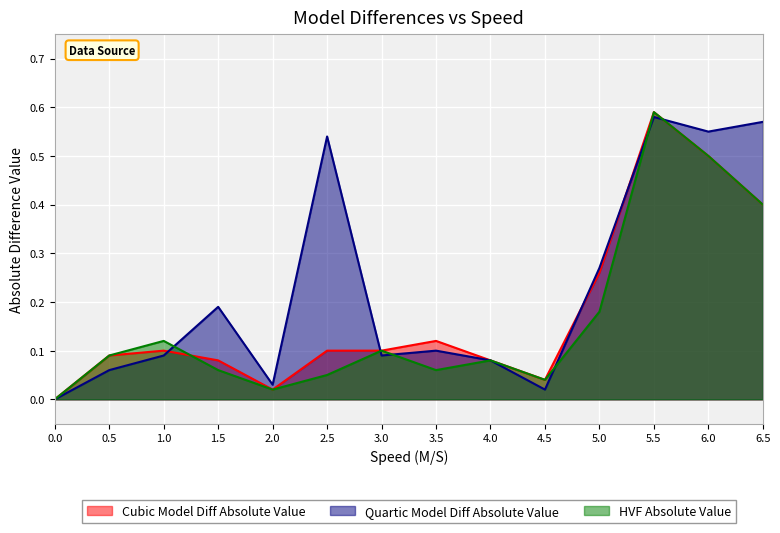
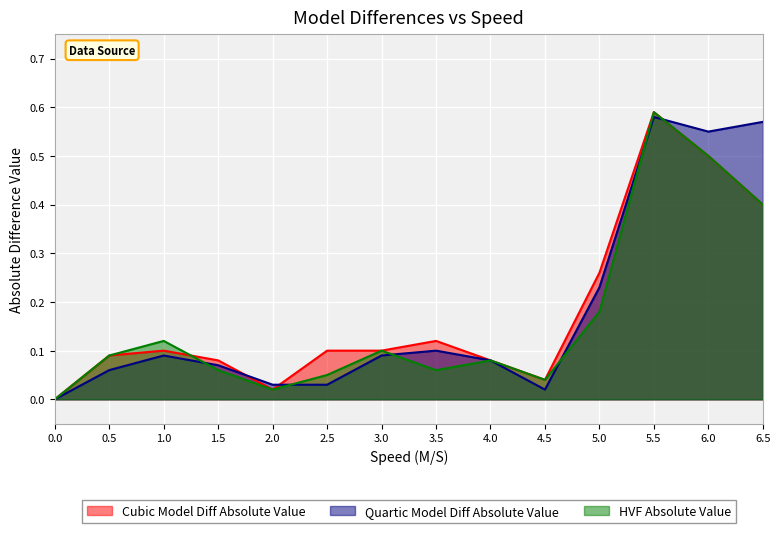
  {
    "Cubic Model Diff Absolute Value": {
      "1.0": 0.10,
      "1.5": 0.08,
      "2.5": 0.10,
      "3.5": 0.12,
      "5.0": 0.26
    },
    "Quartic Model Diff Absolute Value": {
      "0.5": 0.06,
      "1.0": 0.09,
-     "1.5": 0.19,
+     "1.5": 0.07,
      "2.0": 0.03,
-     "2.5": 0.54,
+     "2.5": 0.03,
      "3.0": 0.09,
      "3.5": 0.10,
      "4.5": 0.02,
-     "5.0": 0.27,
+     "5.0": 0.23,
      "5.5": 0.58,
      "6.0": 0.55,
      "6.5": 0.57
    },
    "HVF Absolute Value": {
      "1.0": 0.12,
      "1.5": 0.06,
      "2.5": 0.05,
      "3.5": 0.06,
      "5.0": 0.18
    }
  }
